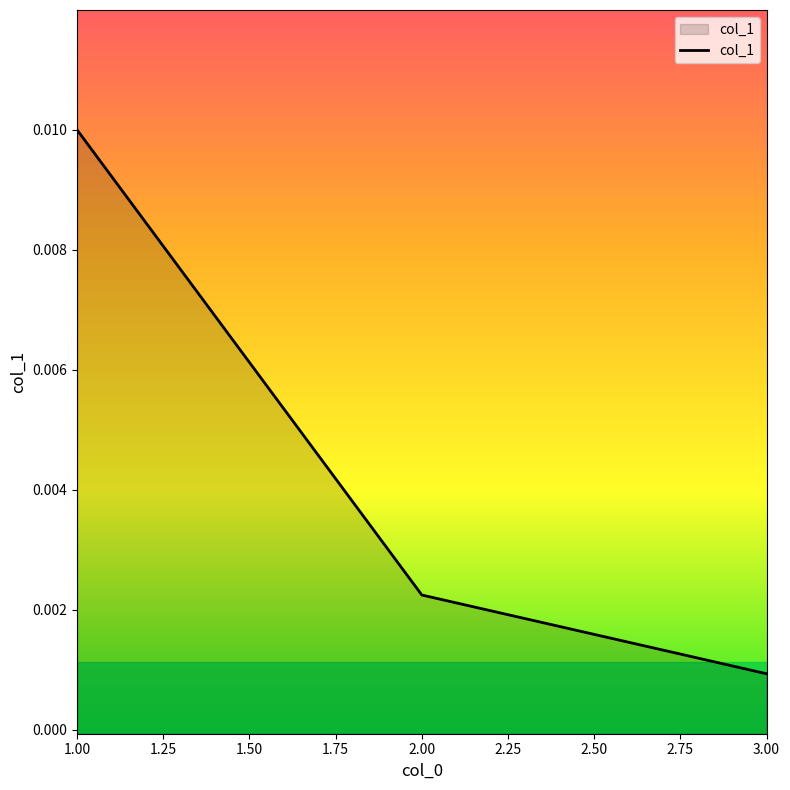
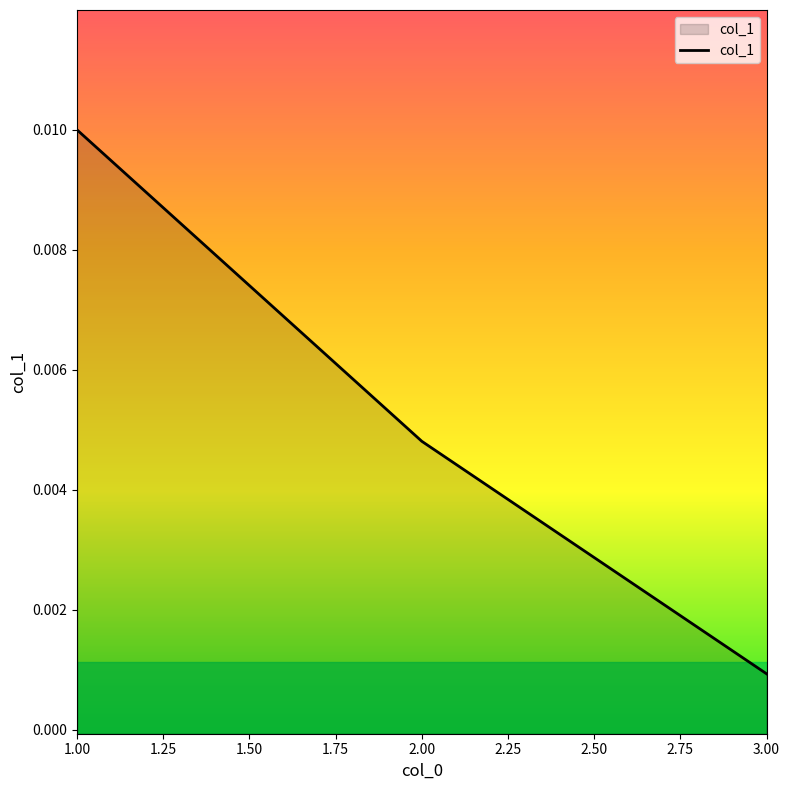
  {
    "1.00": 0.0100,
-   "2.00": 0.0022
+   "2.00": 0.0048
  }
